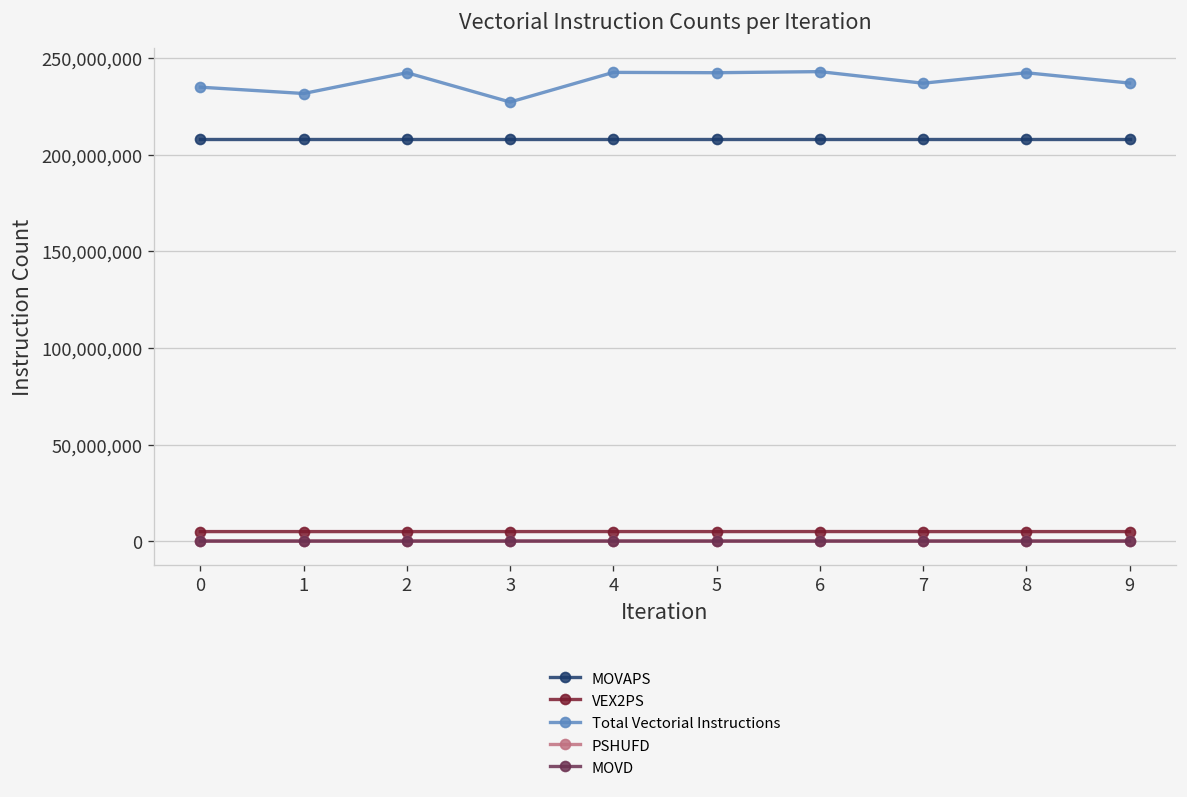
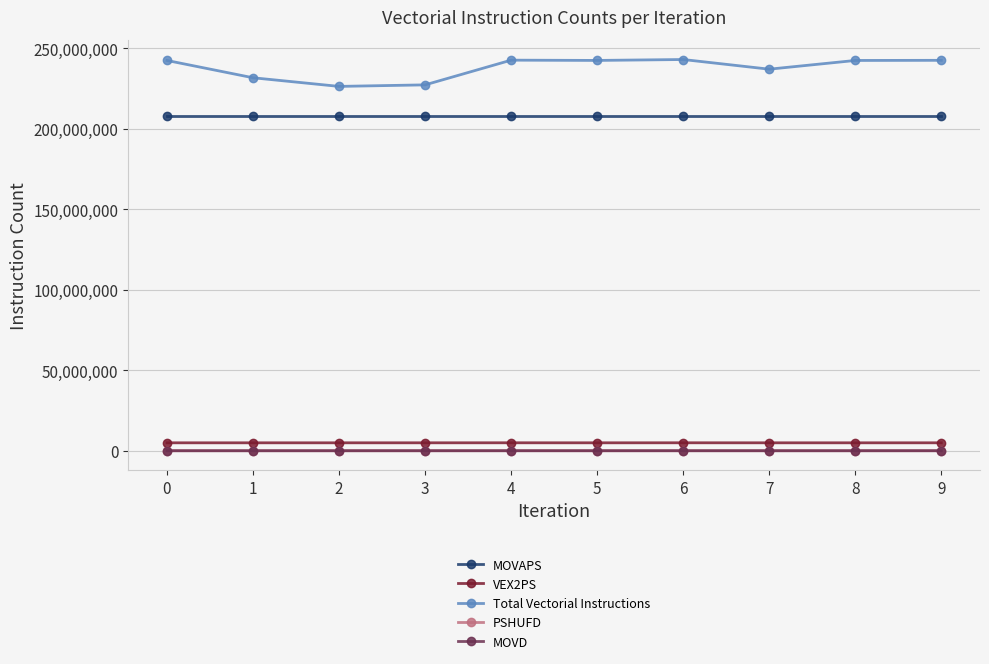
  {
    "MOVAPS": {
      "0": "208,000,000",
      "1": "208,000,000",
      "2": "208,000,000",
      "3": "208,000,000",
      "4": "208,000,000",
      "5": "208,000,000",
      "6": "208,000,000",
      "7": "208,000,000",
      "8": "208,000,000",
      "9": "208,000,000"
    },
    "Total Vectorial Instructions": {
-     "0": "235,000,000",
+     "0": "242,000,000",
      "1": "232,000,000",
-     "2": "243,000,000",
+     "2": "226,000,000",
      "3": "227,000,000",
      "4": "243,000,000",
      "5": "243,000,000",
      "6": "243,000,000",
      "7": "237,000,000",
      "8": "243,000,000",
-     "9": "237,000,000"
+     "9": "243,000,000"
    }
  }
